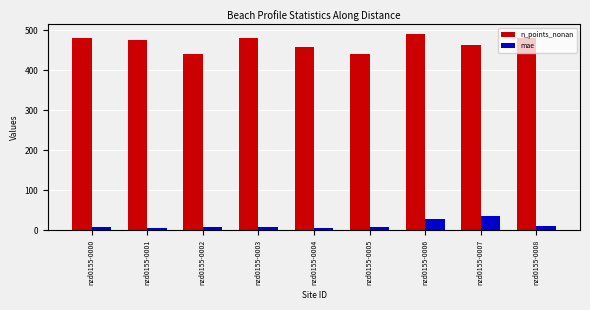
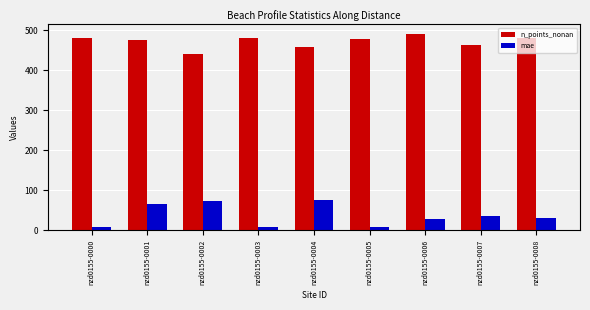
  {
    "n_points_nonan": {
      "nzd0155-0000": 480,
      "nzd0155-0001": 480,
      "nzd0155-0002": 440,
      "nzd0155-0003": 480,
      "nzd0155-0004": 460,
-     "nzd0155-0005": 440,
+     "nzd0155-0005": 480,
      "nzd0155-0006": 490,
      "nzd0155-0007": 460
    },
    "mae": {
      "nzd0155-0000": 10,
-     "nzd0155-0001": 10,
-     "nzd0155-0002": 10,
+     "nzd0155-0001": 70,
+     "nzd0155-0002": 70,
      "nzd0155-0003": 10,
-     "nzd0155-0004": 10,
+     "nzd0155-0004": 80,
      "nzd0155-0005": 10,
      "nzd0155-0006": 30,
      "nzd0155-0007": 40,
-     "nzd0155-0008": 10
+     "nzd0155-0008": 30
    }
  }
